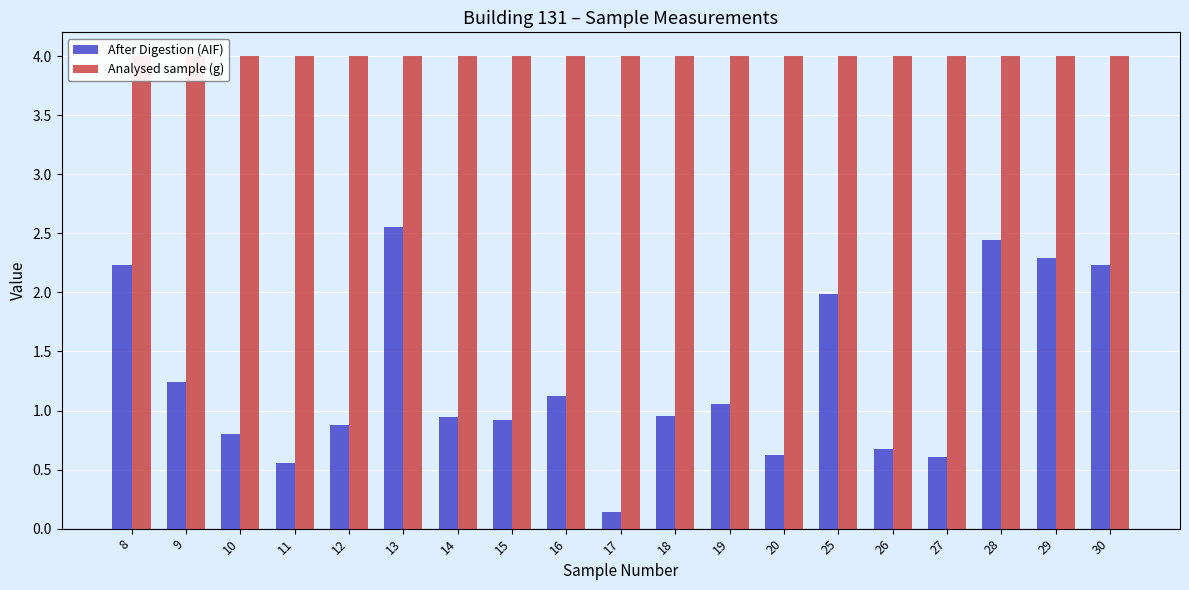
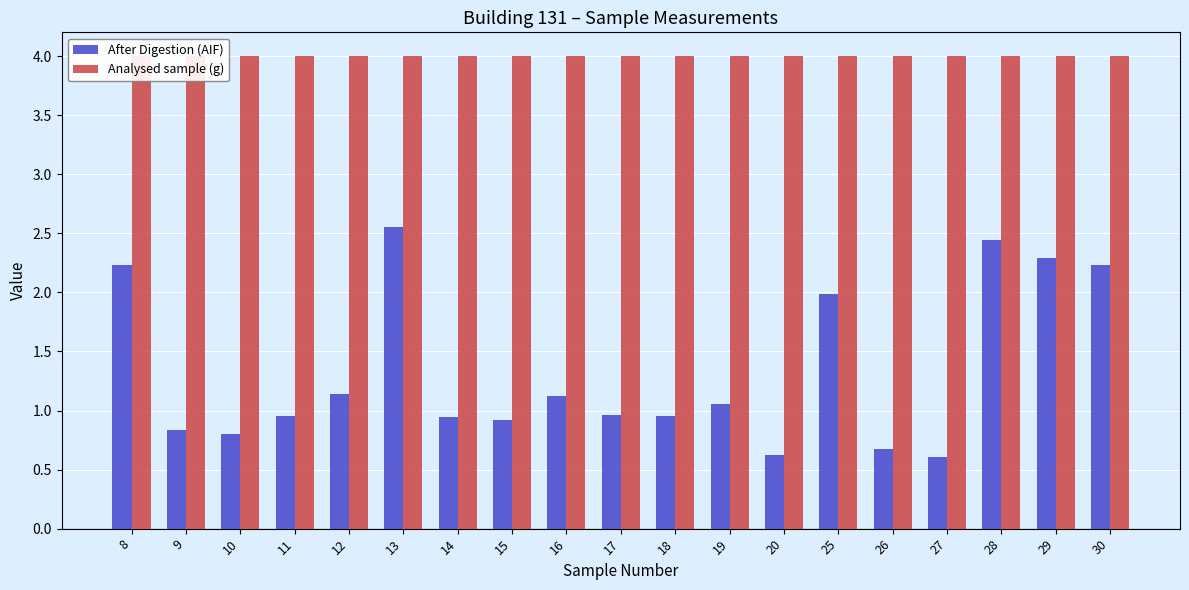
  {
    "After Digestion (AIF)": {
      "8": 2.23,
-     "9": 1.24,
+     "9": 0.84,
      "10": 0.80,
-     "11": 0.56,
-     "12": 0.87,
+     "11": 0.95,
+     "12": 1.14,
      "13": 2.55,
      "14": 0.95,
      "15": 0.92,
      "16": 1.12,
-     "17": 0.14,
+     "17": 0.96,
      "18": 0.95,
      "19": 1.06,
      "20": 0.62,
      "25": 1.99,
      "26": 0.67,
      "27": 0.61,
      "28": 2.44,
      "29": 2.29,
      "30": 2.23
    },
    "Analysed sample (g)": {
      "10": 4.00,
      "11": 4.00,
      "12": 4.00,
      "13": 4.00,
      "14": 4.00,
      "15": 4.00,
      "16": 4.00,
      "17": 4.00,
      "18": 4.00,
      "19": 4.00,
      "20": 4.00,
      "25": 4.00,
      "26": 4.00,
      "27": 4.00,
      "28": 4.00,
      "29": 4.00,
      "30": 4.00
    }
  }
